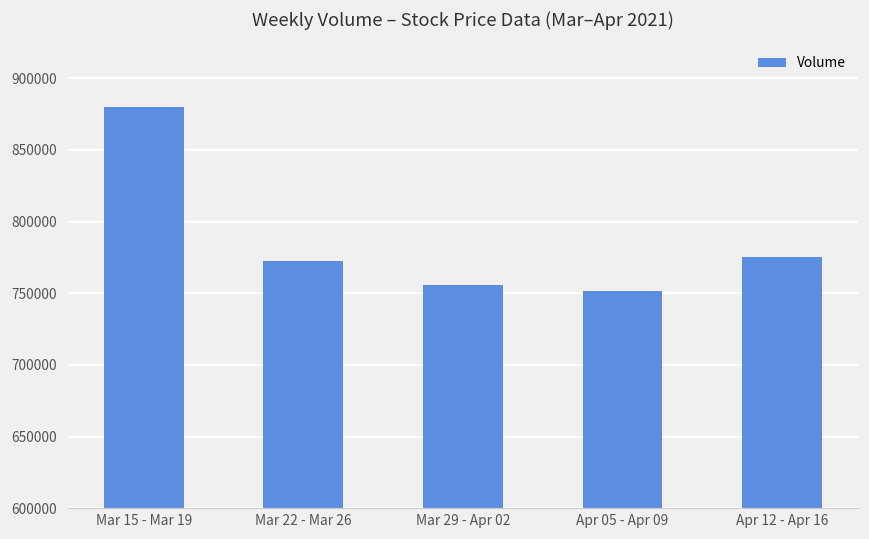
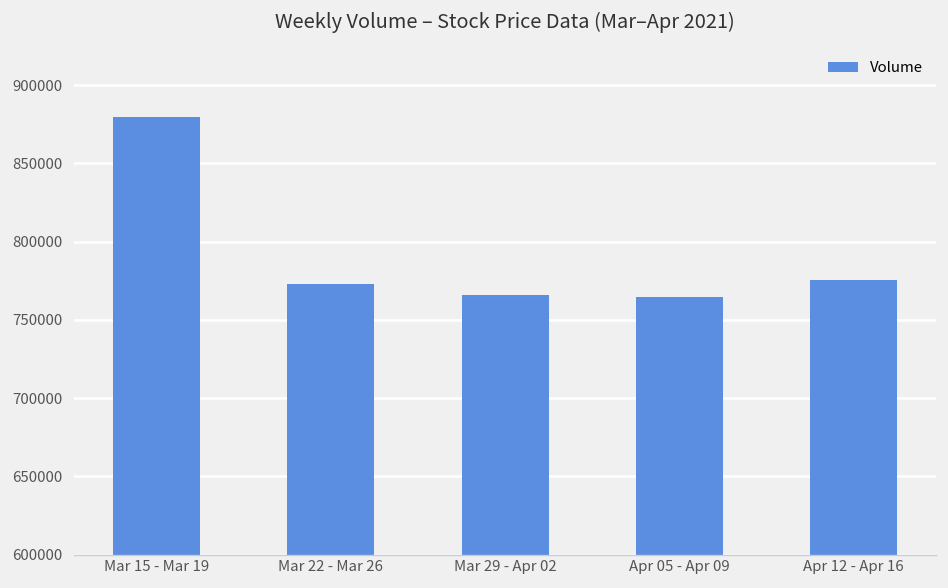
  {
    "Mar 15 - Mar 19": 880000,
    "Mar 22 - Mar 26": 773000,
-   "Mar 29 - Apr 02": 755000,
-   "Apr 05 - Apr 09": 752000,
+   "Mar 29 - Apr 02": 766000,
+   "Apr 05 - Apr 09": 765000,
    "Apr 12 - Apr 16": 775000
  }
